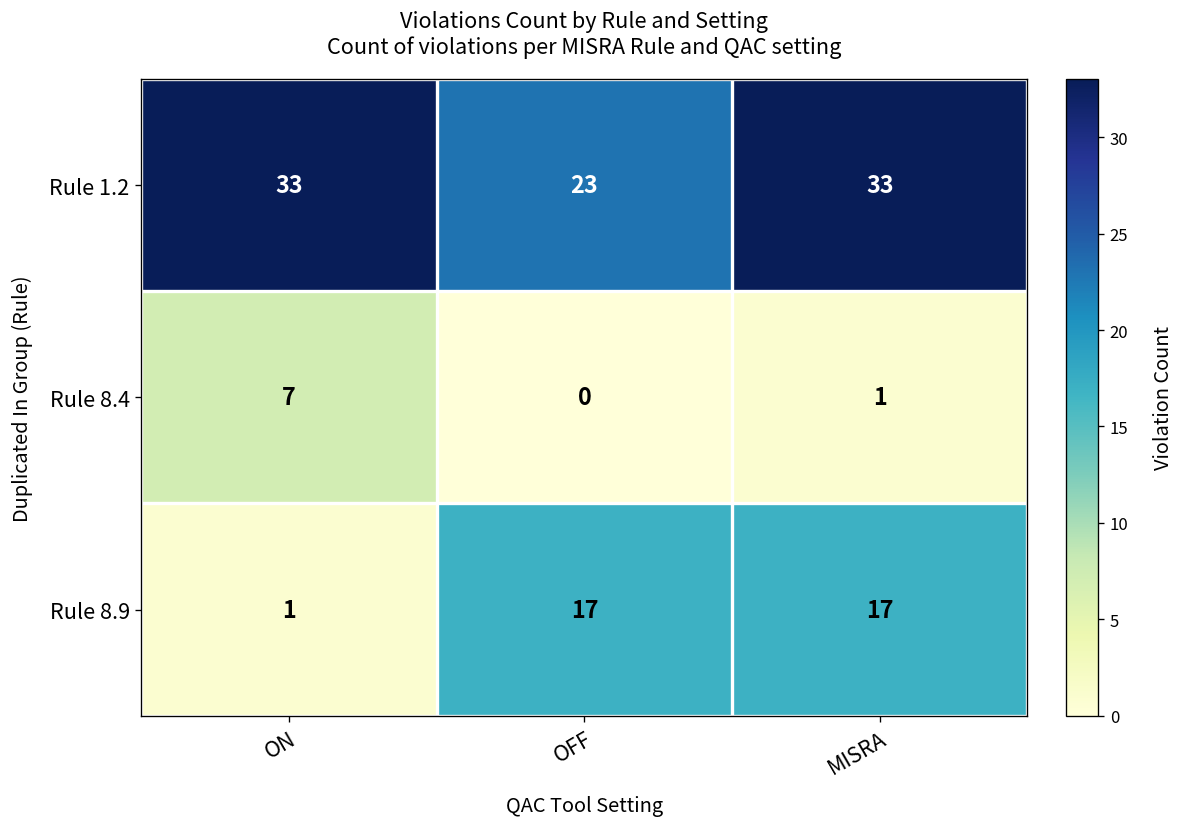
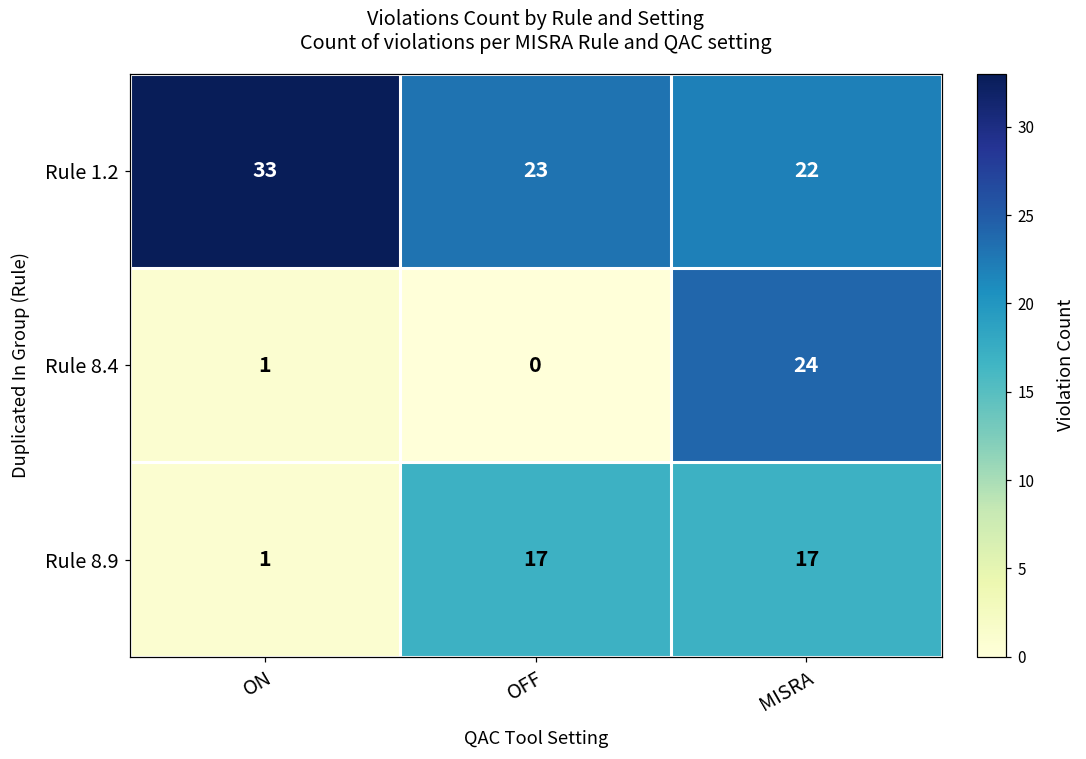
  {
    "Rule 1.2": {
      "ON": 33,
      "OFF": 23,
-     "MISRA": 33
+     "MISRA": 22
    },
    "Rule 8.4": {
-     "ON": 7,
+     "ON": 1,
      "OFF": 0,
-     "MISRA": 1
+     "MISRA": 24
    },
    "Rule 8.9": {
      "ON": 1,
      "OFF": 17,
      "MISRA": 17
    }
  }
